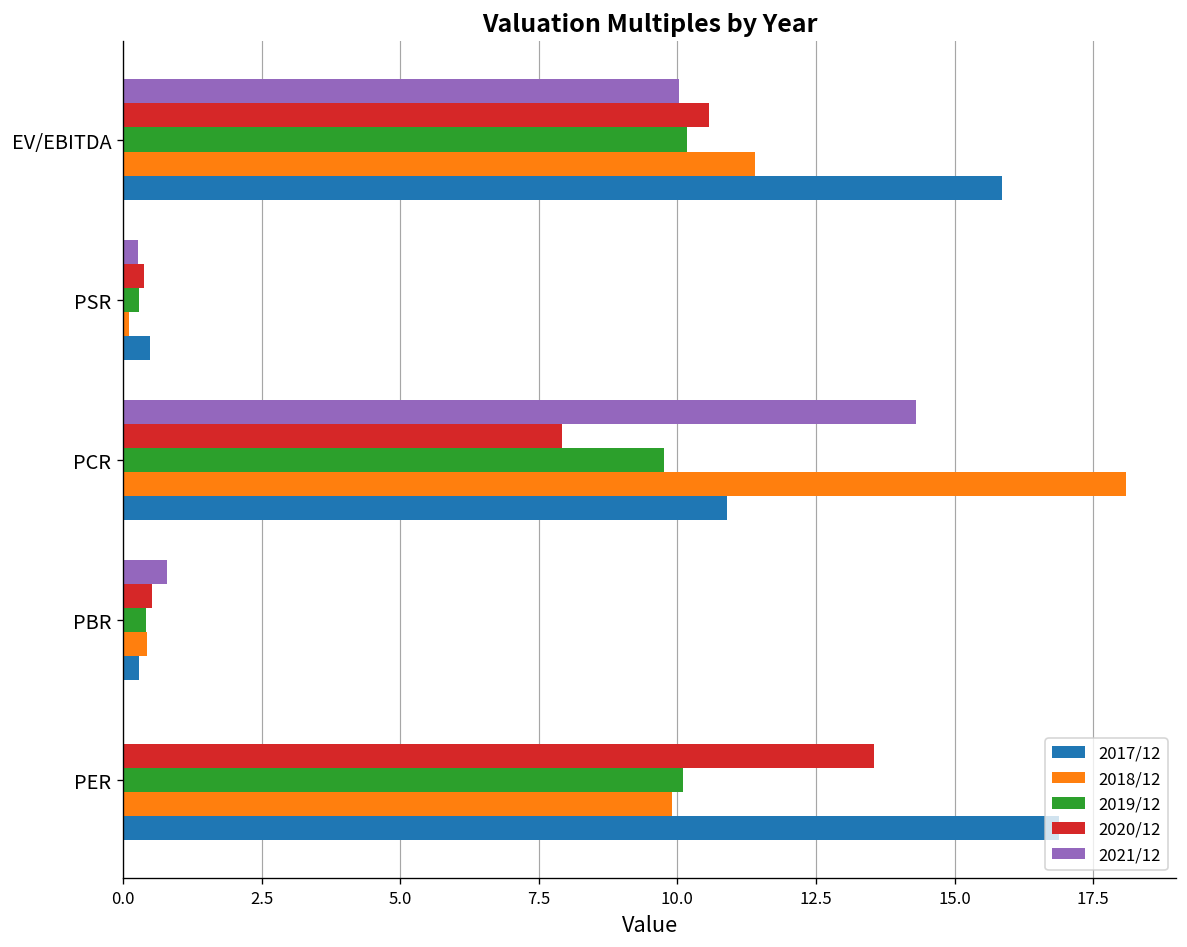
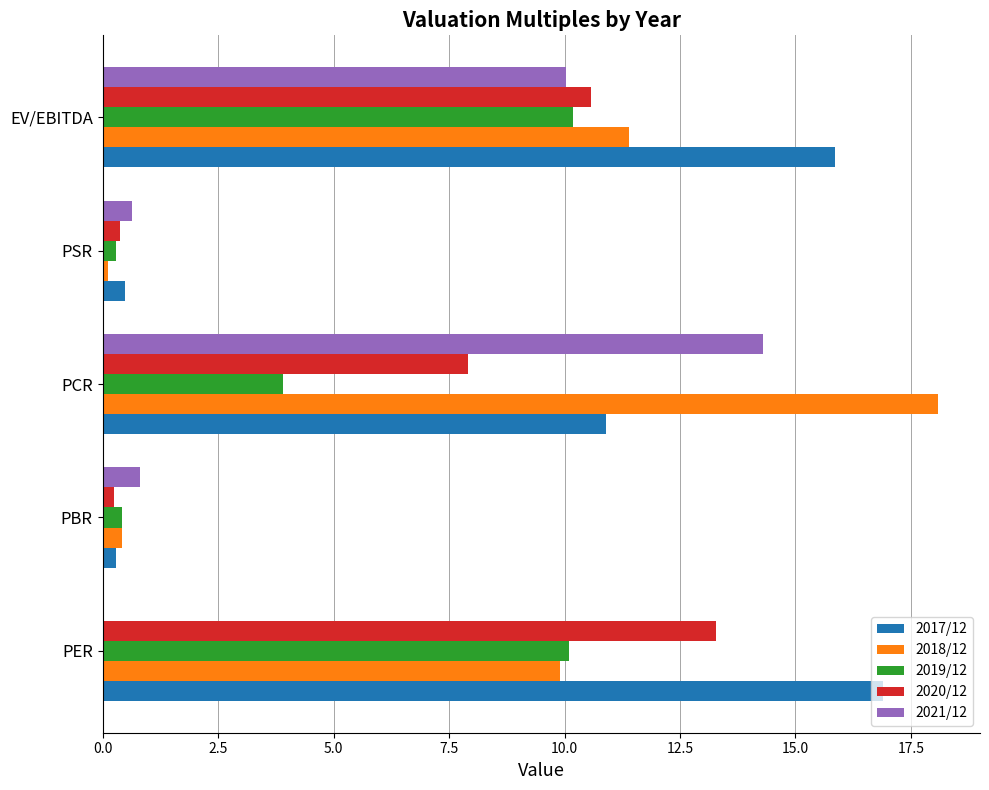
  {
    "2017/12": {
      "EV/EBITDA": 15.9,
      "PSR": 0.5,
      "PCR": 10.9,
      "PBR": 0.3
    },
    "2018/12": {
      "EV/EBITDA": 11.4,
      "PSR": 0.1,
      "PCR": 18.1,
      "PBR": 0.4,
      "PER": 9.9
    },
    "2019/12": {
      "EV/EBITDA": 10.2,
      "PSR": 0.3,
-     "PCR": 9.8,
+     "PCR": 3.9,
      "PBR": 0.4,
      "PER": 10.1
    },
    "2020/12": {
      "EV/EBITDA": 10.6,
      "PSR": 0.4,
      "PCR": 7.9,
-     "PBR": 0.5,
-     "PER": 13.5
+     "PBR": 0.3,
+     "PER": 13.3
    },
    "2021/12": {
      "EV/EBITDA": 10.0,
-     "PSR": 0.3,
+     "PSR": 0.6,
      "PCR": 14.3,
      "PBR": 0.8,
      "PER": 0.0
    }
  }
